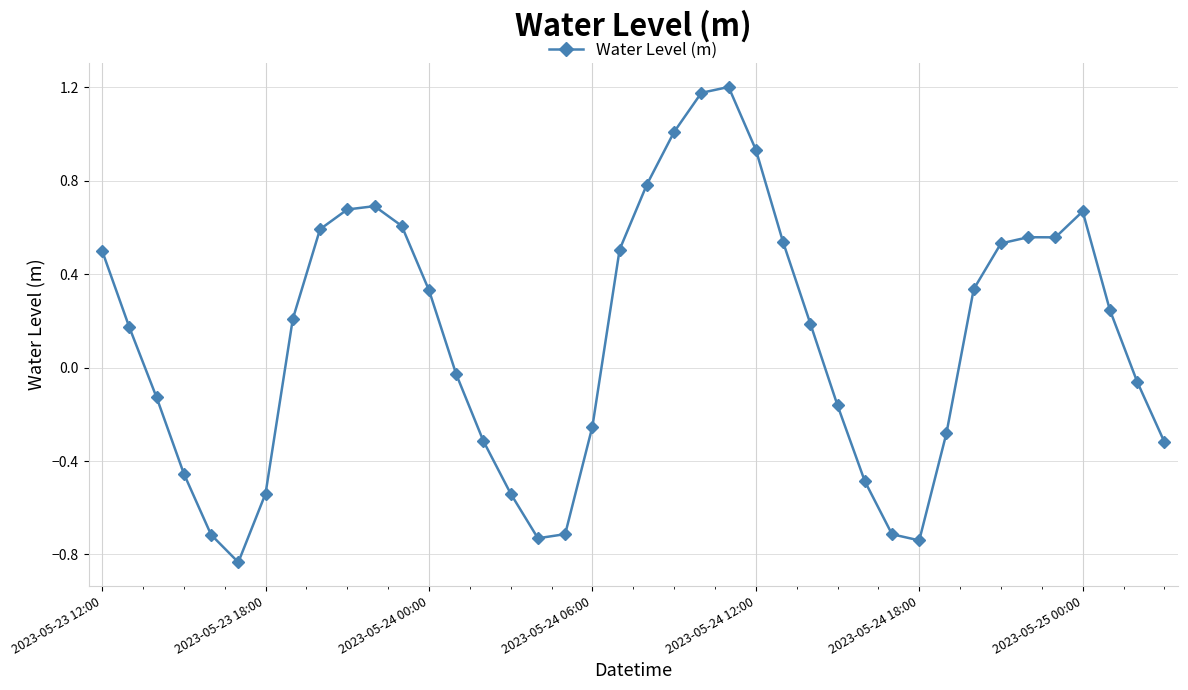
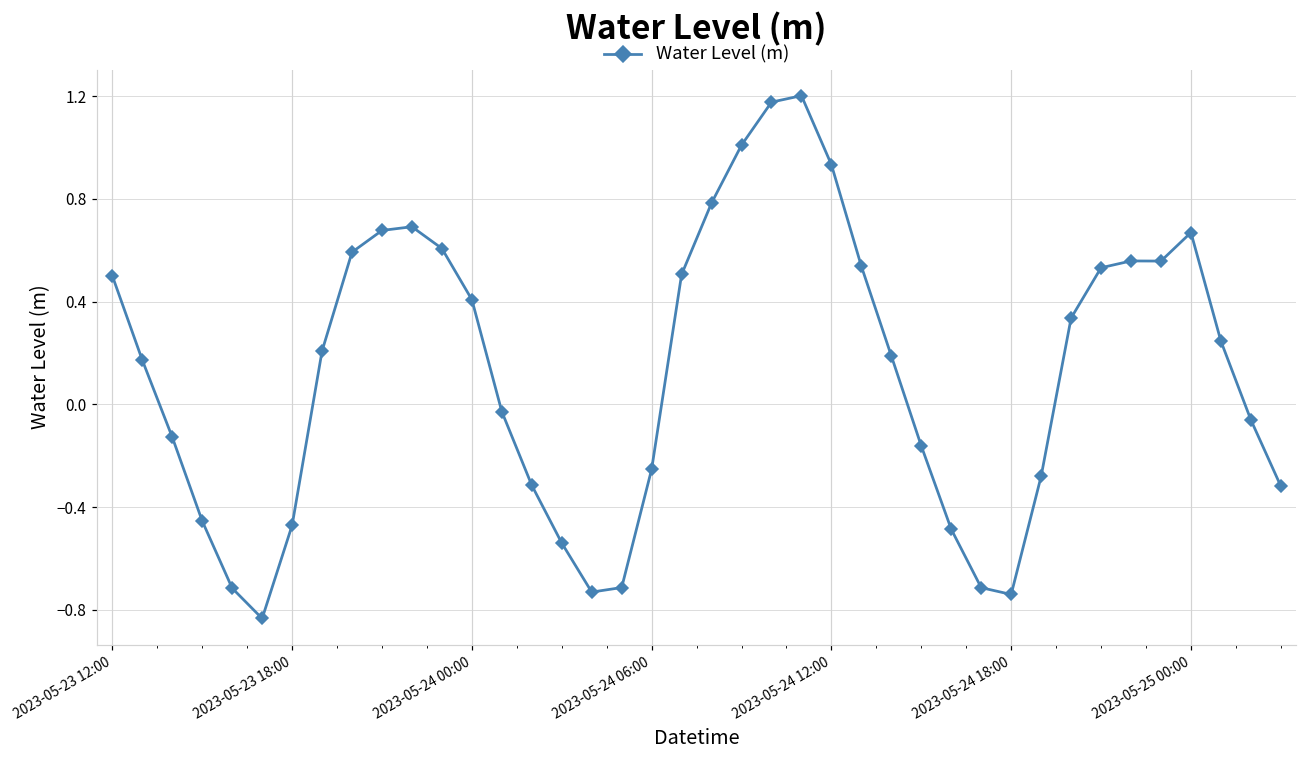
  {
    "2023-05-23 12:00": 0.50,
-   "2023-05-23 18:00": -0.54,
-   "2023-05-24 00:00": 0.33,
+   "2023-05-23 18:00": -0.47,
+   "2023-05-24 00:00": 0.41,
    "2023-05-24 06:00": -0.25,
    "2023-05-24 12:00": 0.93,
    "2023-05-24 18:00": -0.74,
    "2023-05-25 00:00": 0.67
  }
